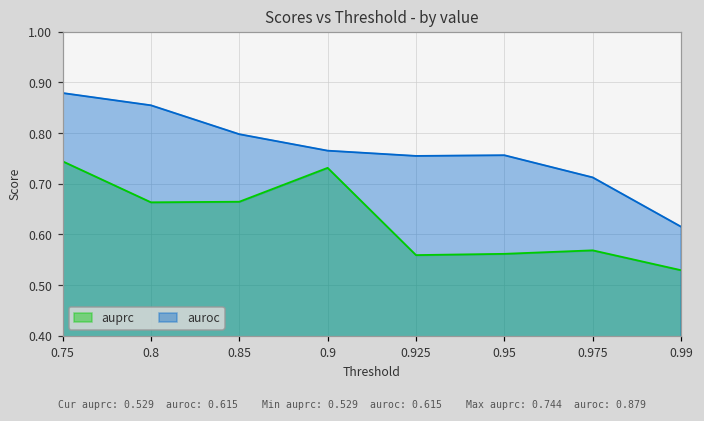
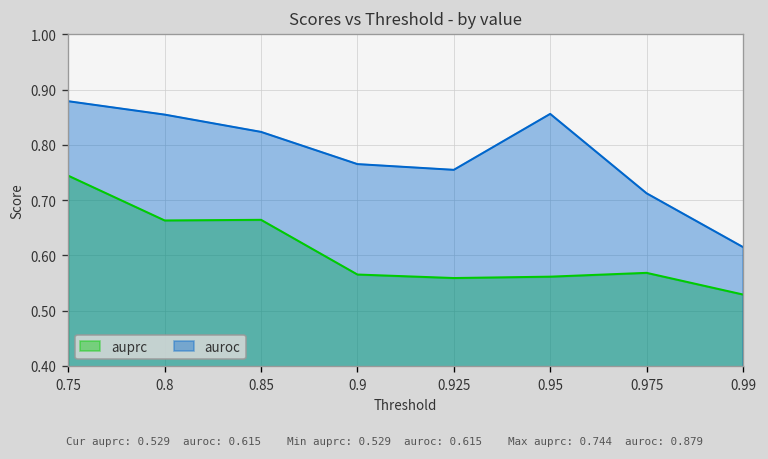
  {
    "auprc": {
      "0.75": 0.74,
      "0.8": 0.66,
      "0.85": 0.66,
-     "0.9": 0.73,
+     "0.9": 0.57,
      "0.925": 0.56,
      "0.95": 0.56,
      "0.975": 0.57,
      "0.99": 0.53
    },
    "auroc": {
      "0.75": 0.88,
      "0.8": 0.85,
-     "0.85": 0.80,
+     "0.85": 0.82,
      "0.9": 0.77,
      "0.925": 0.75,
-     "0.95": 0.76,
+     "0.95": 0.86,
      "0.975": 0.71,
      "0.99": 0.62
    }
  }
